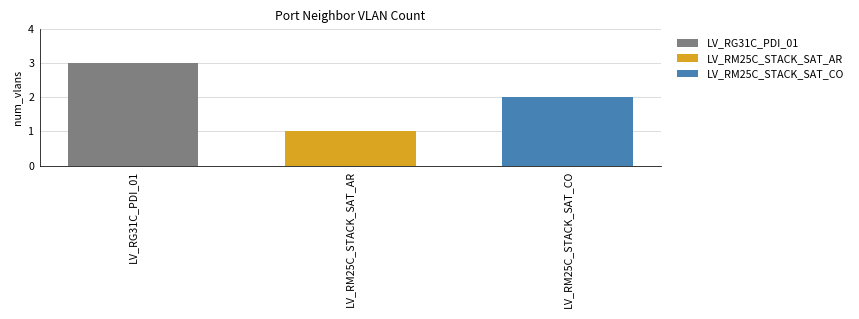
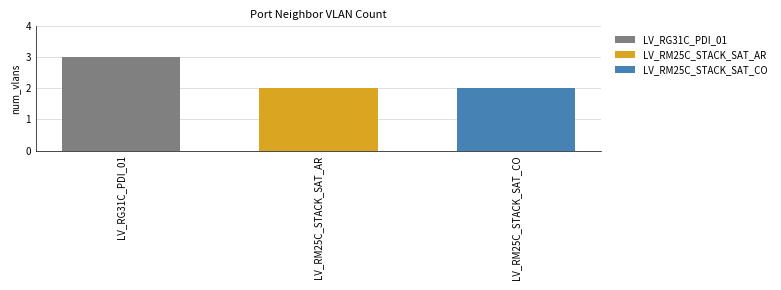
  {
    "LV_RG31C_PDI_01": 3,
-   "LV_RM25C_STACK_SAT_AR": 1,
+   "LV_RM25C_STACK_SAT_AR": 2,
    "LV_RM25C_STACK_SAT_CO": 2
  }
